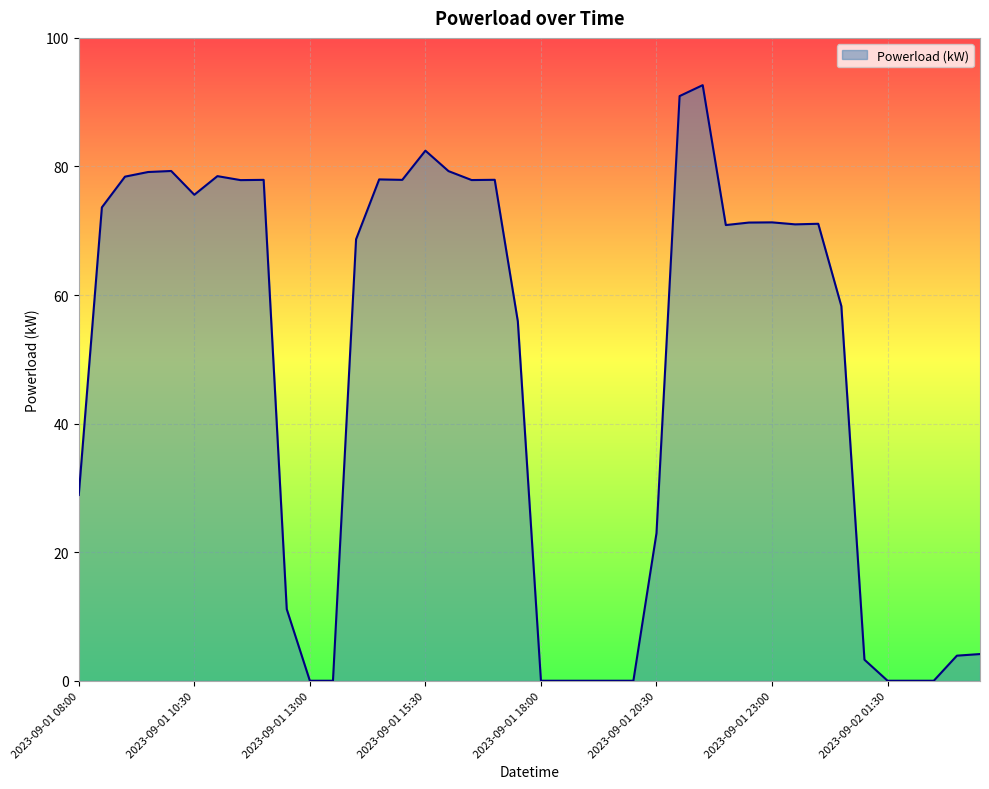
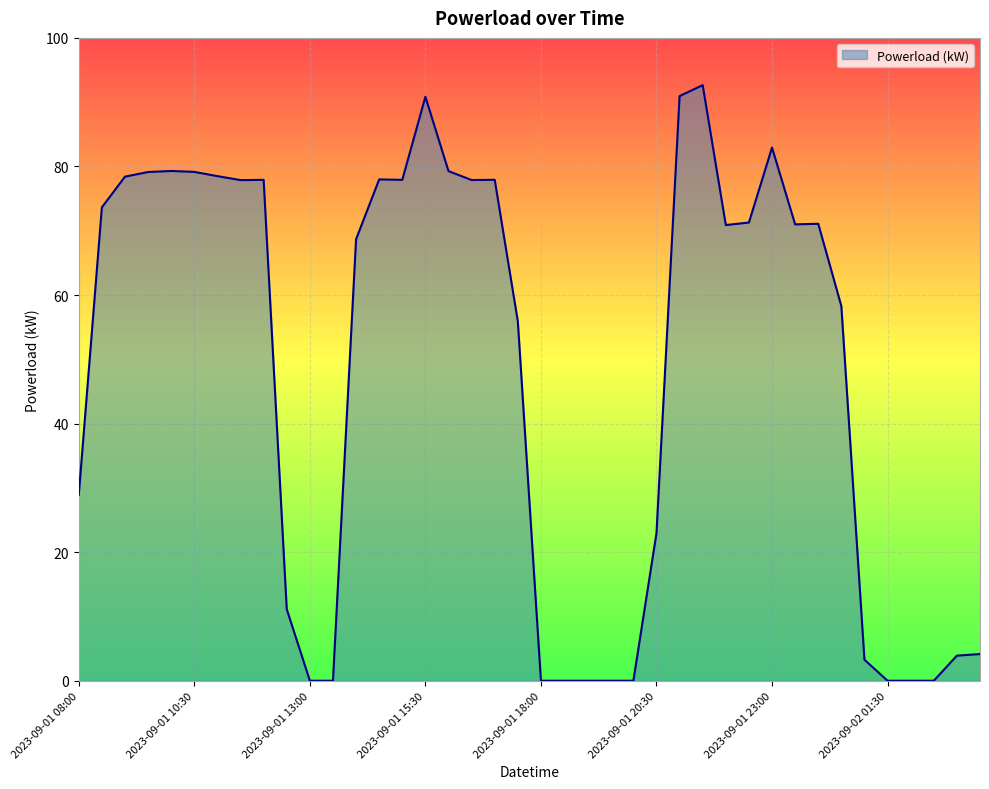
  {
    "2023-09-01 08:00": 29,
-   "2023-09-01 10:30": 76,
+   "2023-09-01 10:30": 79,
    "2023-09-01 13:00": 0,
-   "2023-09-01 15:30": 82,
+   "2023-09-01 15:30": 91,
    "2023-09-01 18:00": 0,
    "2023-09-01 20:30": 23,
-   "2023-09-01 23:00": 71,
+   "2023-09-01 23:00": 83,
    "2023-09-02 01:30": 0
  }
